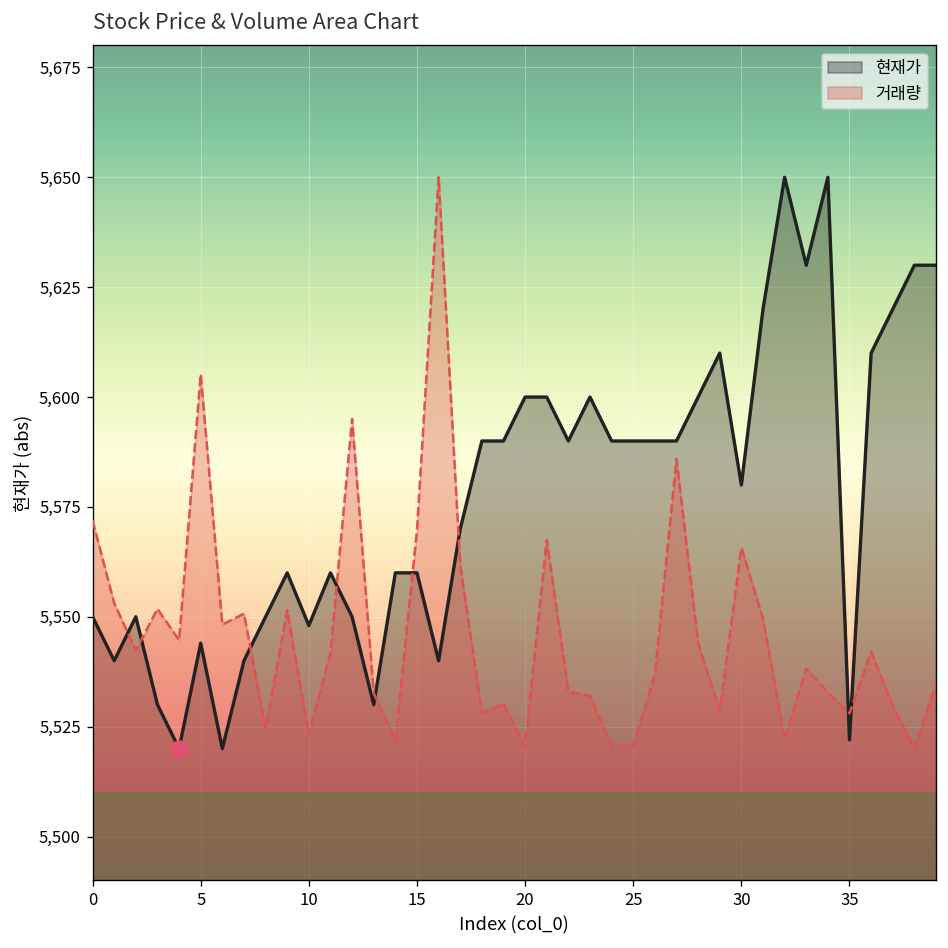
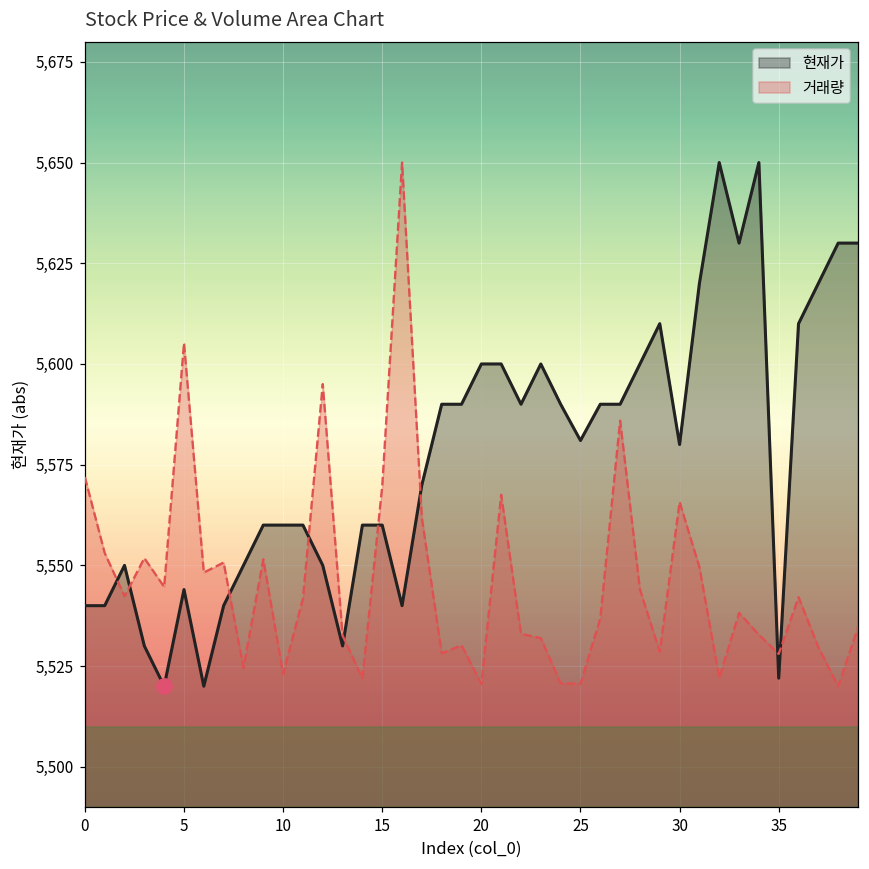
  {
    "현재가": {
-     "0": "5,550",
+     "0": "5,540",
      "5": "5,544",
-     "10": "5,548",
+     "10": "5,560",
      "15": "5,560",
      "20": "5,600",
-     "25": "5,590",
+     "25": "5,581",
      "30": "5,580",
      "35": "5,522"
    }
  }
